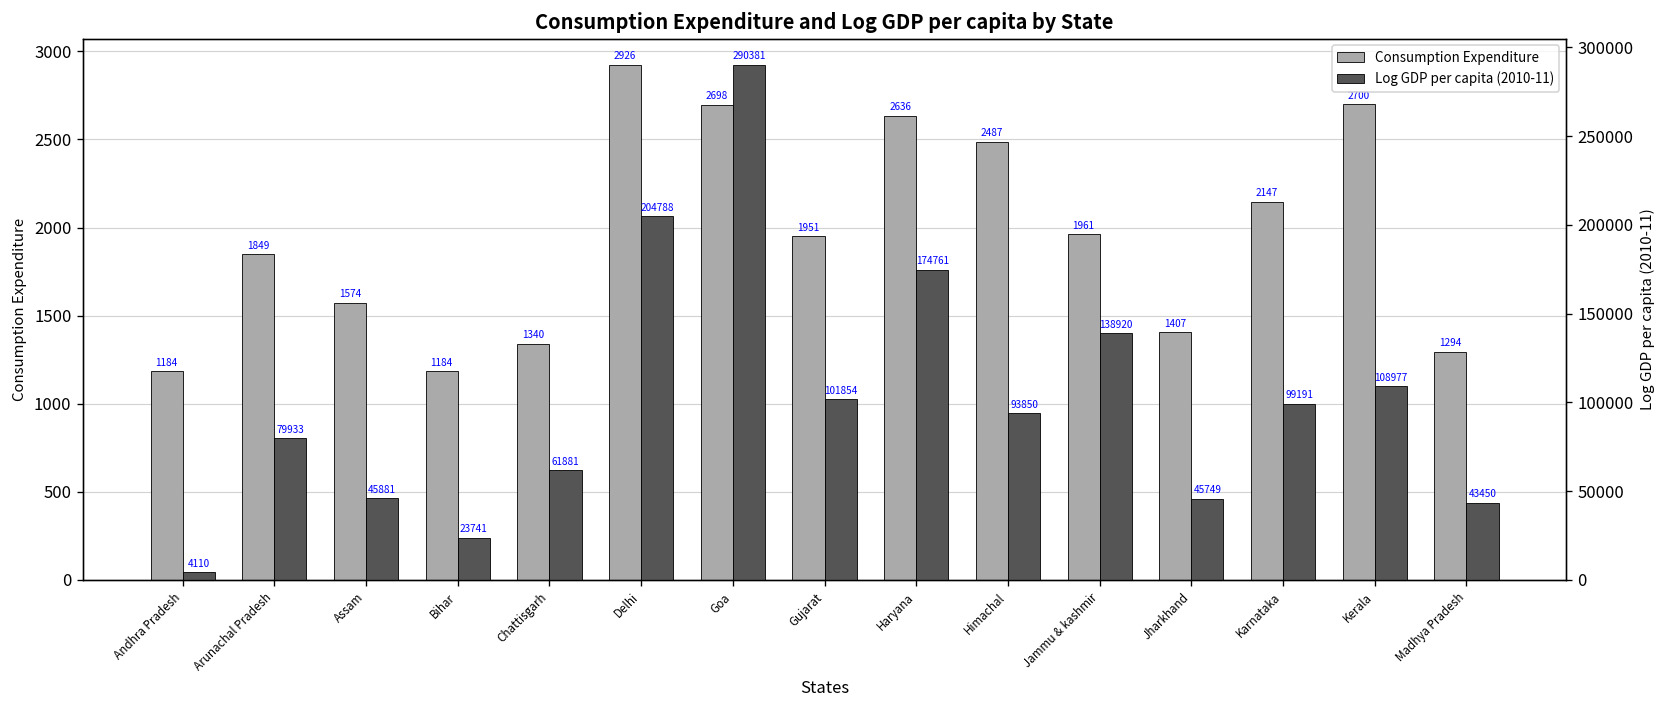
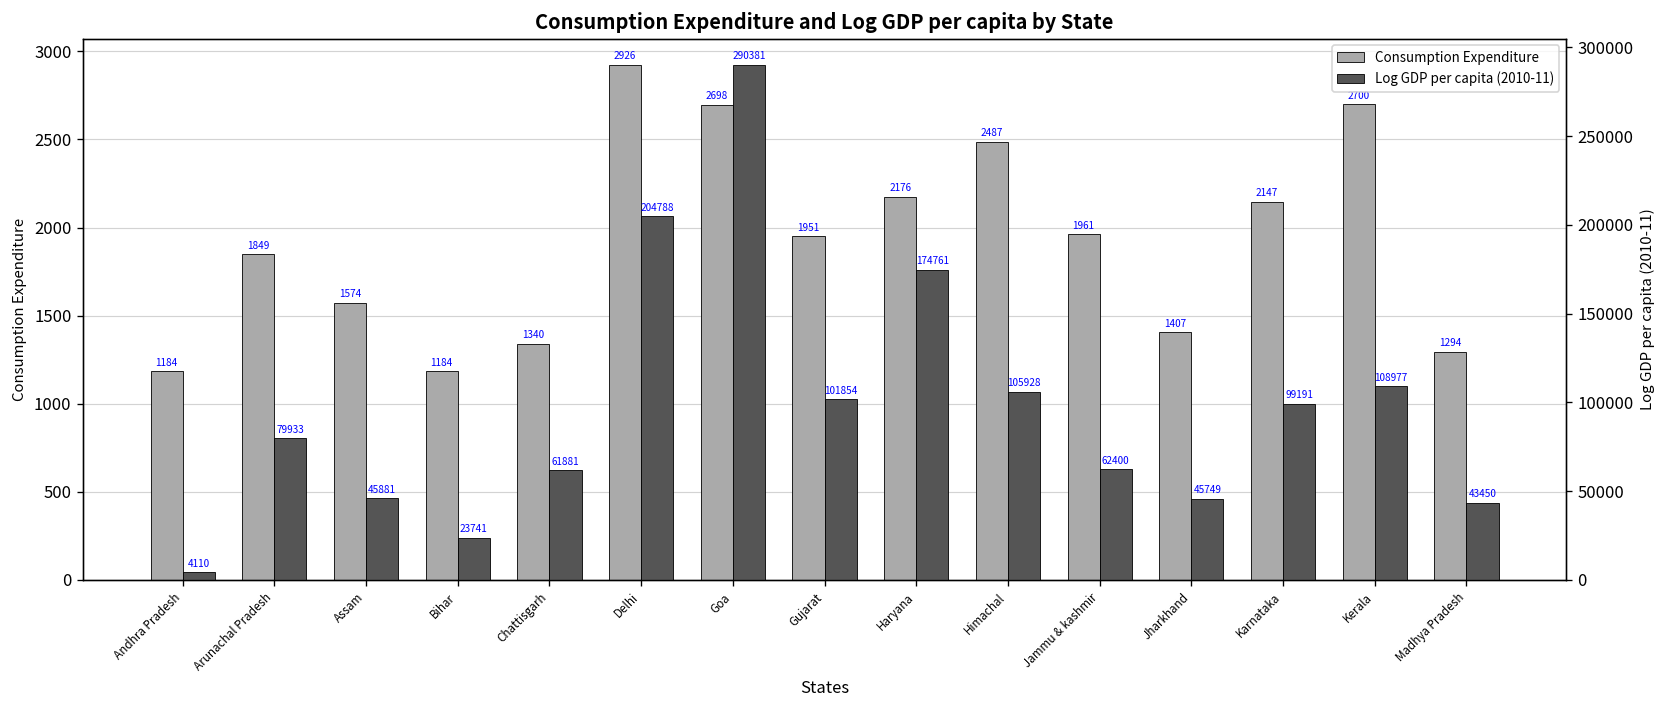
  {
    "Consumption Expenditure": {
      "Andhra Pradesh": 1184,
      "Arunachal Pradesh": 1849,
      "Assam": 1574,
      "Bihar": 1184,
      "Chattisgarh": 1340,
      "Delhi": 2926,
      "Goa": 2698,
      "Gujarat": 1951,
-     "Haryana": 2636,
+     "Haryana": 2176,
      "Himachal": 2487,
      "Jammu & kashmir": 1961,
      "Jharkhand": 1407,
      "Karnataka": 2147,
      "Kerala": 2700,
      "Madhya Pradesh": 1294
    },
    "Log GDP per capita (2010-11)": {
      "Andhra Pradesh": 4110,
      "Arunachal Pradesh": 79933,
      "Assam": 45881,
      "Bihar": 23741,
      "Chattisgarh": 61881,
      "Delhi": 204788,
      "Goa": 290381,
      "Gujarat": 101854,
      "Haryana": 174761,
-     "Himachal": 93850,
-     "Jammu & kashmir": 138920,
+     "Himachal": 105928,
+     "Jammu & kashmir": 62400,
      "Jharkhand": 45749,
      "Karnataka": 99191,
      "Kerala": 108977,
      "Madhya Pradesh": 43450
    }
  }
